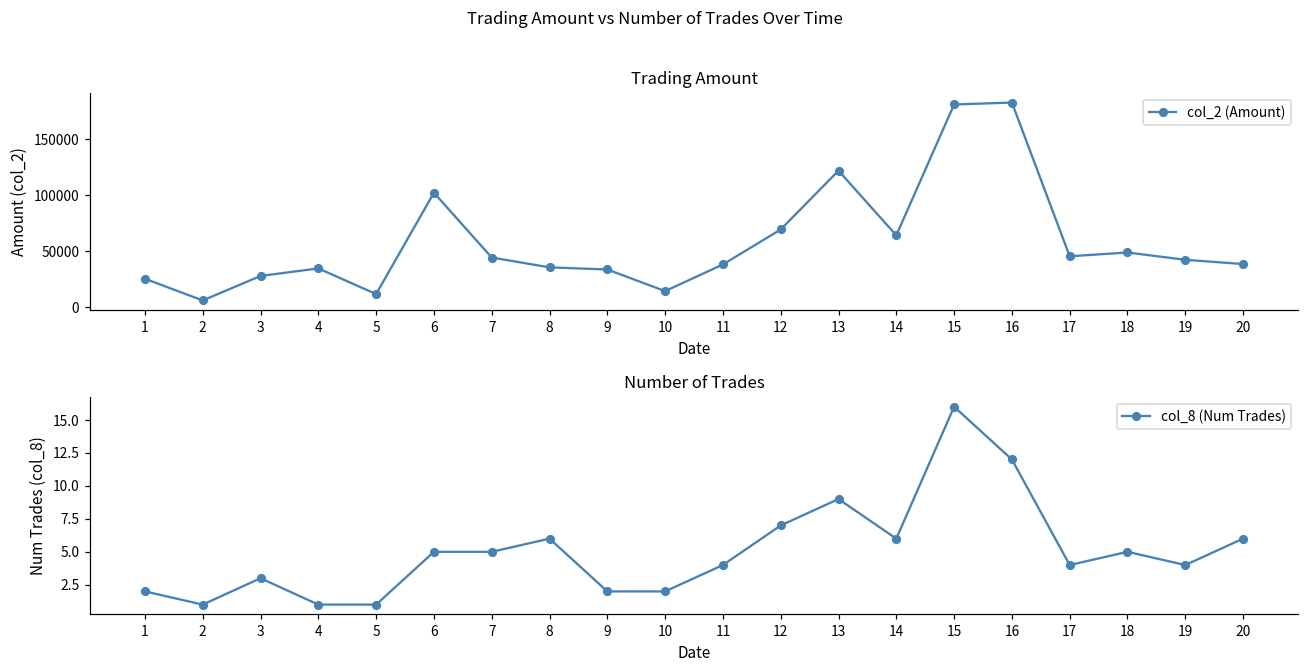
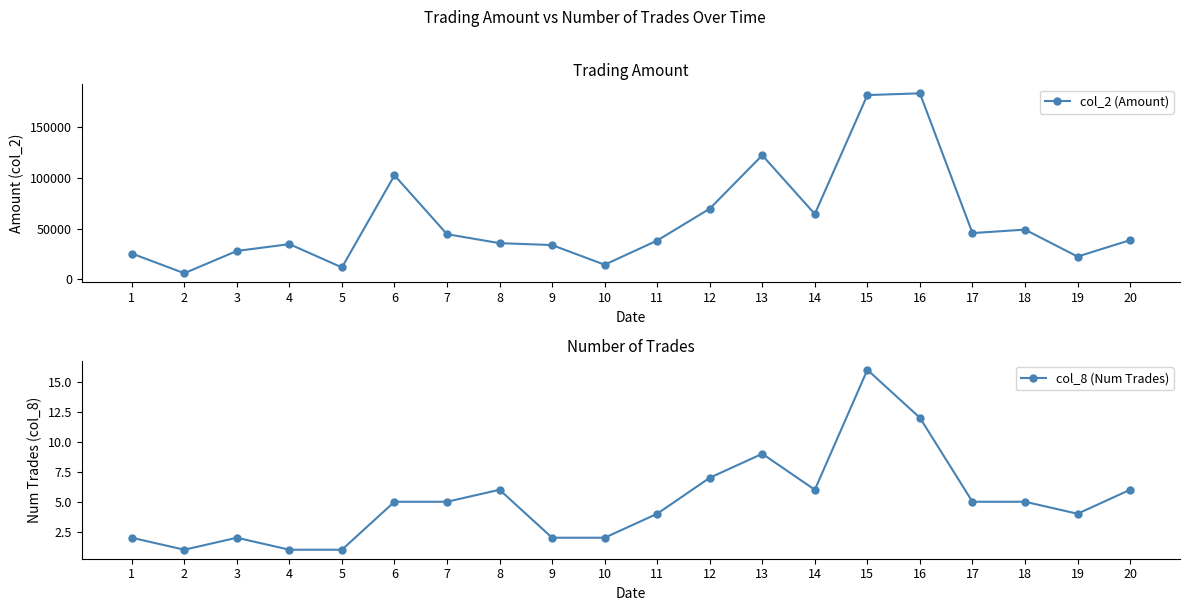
  {
    "Trading Amount": {
      "1": 25000,
      "2": 6000,
      "3": 28000,
      "4": 35000,
      "5": 12000,
      "6": 102000,
      "7": 44000,
      "8": 36000,
      "9": 34000,
      "10": 14000,
      "11": 38000,
      "12": 69000,
      "13": 122000,
      "14": 64000,
      "15": 181000,
      "16": 183000,
      "17": 46000,
      "18": 49000,
-     "19": 42000,
+     "19": 22000,
      "20": 39000
    },
    "Number of Trades": {
      "1": 2,
      "2": 1,
-     "3": 3,
+     "3": 2,
      "4": 1,
      "5": 1,
      "6": 5,
      "7": 5,
      "8": 6,
      "9": 2,
      "10": 2,
      "11": 4,
      "12": 7,
      "13": 9,
      "14": 6,
      "15": 16,
      "16": 12,
-     "17": 4,
+     "17": 5,
      "18": 5,
      "19": 4,
      "20": 6
    }
  }
